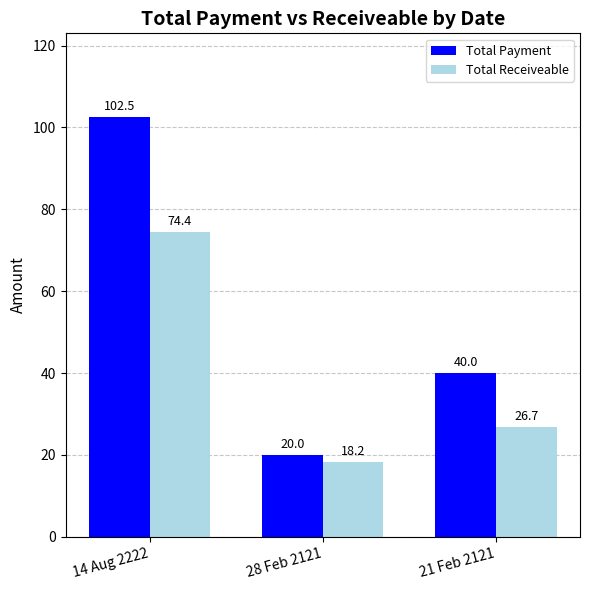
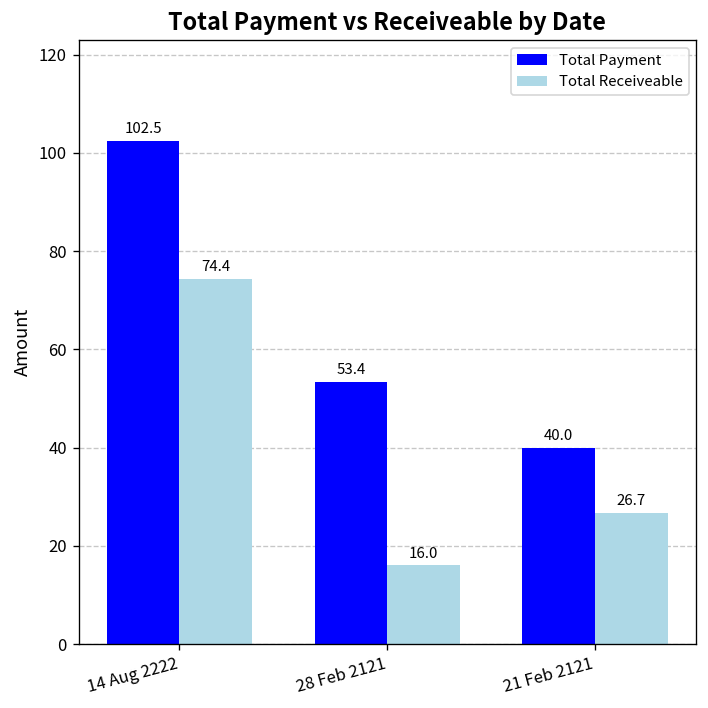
  {
    "Total Payment": {
      "14 Aug 2222": 102.5,
-     "28 Feb 2121": 20.0,
+     "28 Feb 2121": 53.4,
      "21 Feb 2121": 40.0
    },
    "Total Receiveable": {
      "14 Aug 2222": 74.4,
-     "28 Feb 2121": 18.2,
+     "28 Feb 2121": 16.0,
      "21 Feb 2121": 26.7
    }
  }
